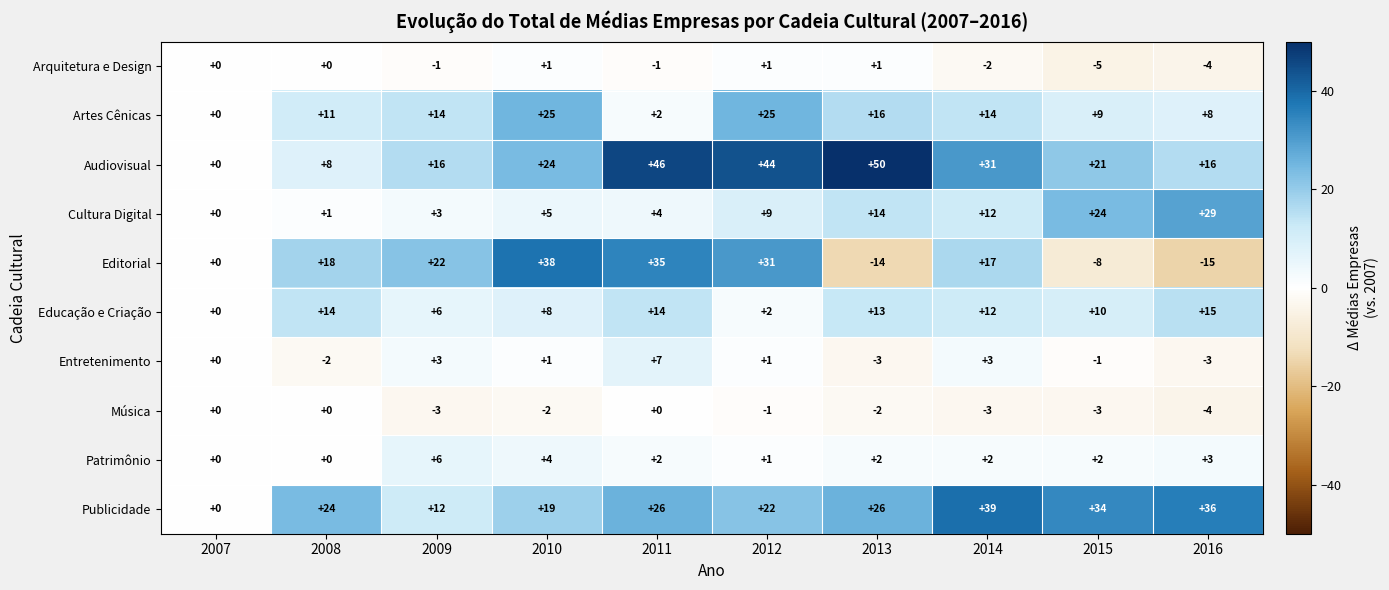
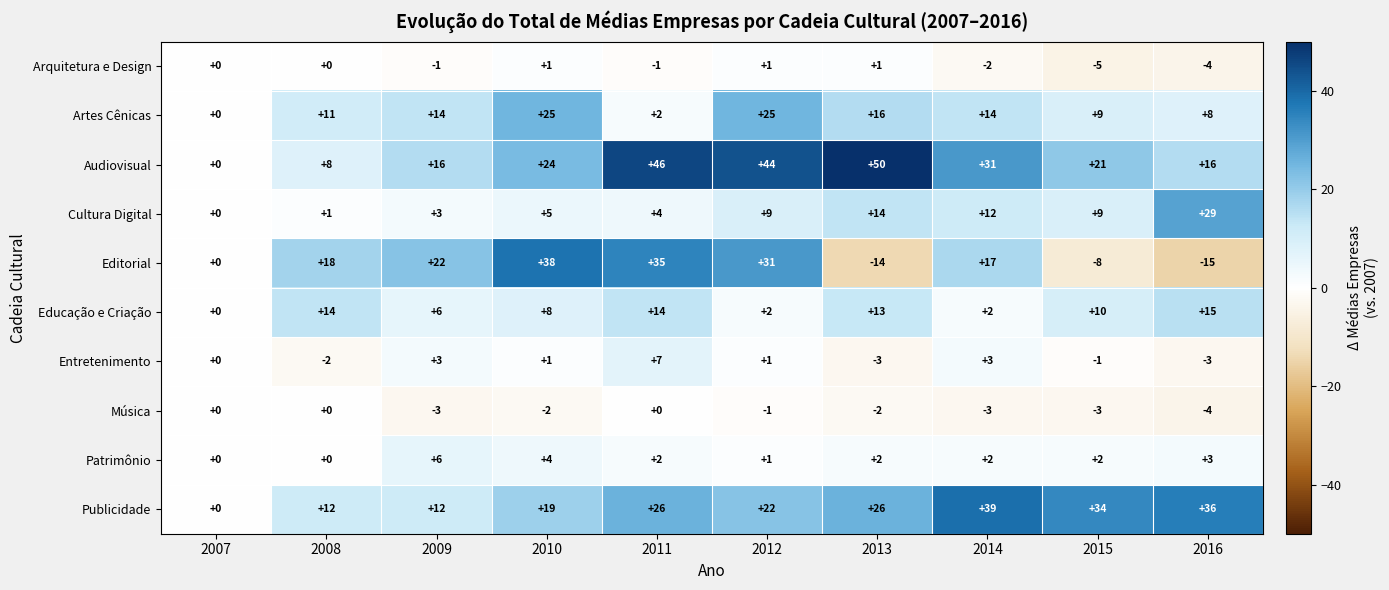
  {
    "Arquitetura e Design": {
      "2007": "+0",
      "2008": "+0",
      "2009": "-1",
      "2010": "+1",
      "2011": "-1",
      "2012": "+1",
      "2013": "+1",
      "2014": "-2",
      "2015": "-5",
      "2016": "-4"
    },
    "Artes Cênicas": {
      "2007": "+0",
      "2008": "+11",
      "2009": "+14",
      "2010": "+25",
      "2011": "+2",
      "2012": "+25",
      "2013": "+16",
      "2014": "+14",
      "2015": "+9",
      "2016": "+8"
    },
    "Audiovisual": {
      "2007": "+0",
      "2008": "+8",
      "2009": "+16",
      "2010": "+24",
      "2011": "+46",
      "2012": "+44",
      "2013": "+50",
      "2014": "+31",
      "2015": "+21",
      "2016": "+16"
    },
    "Cultura Digital": {
      "2007": "+0",
      "2008": "+1",
      "2009": "+3",
      "2010": "+5",
      "2011": "+4",
      "2012": "+9",
      "2013": "+14",
      "2014": "+12",
-     "2015": "+24",
+     "2015": "+9",
      "2016": "+29"
    },
    "Editorial": {
      "2007": "+0",
      "2008": "+18",
      "2009": "+22",
      "2010": "+38",
      "2011": "+35",
      "2012": "+31",
      "2013": "-14",
      "2014": "+17",
      "2015": "-8",
      "2016": "-15"
    },
    "Educação e Criação": {
      "2007": "+0",
      "2008": "+14",
      "2009": "+6",
      "2010": "+8",
      "2011": "+14",
      "2012": "+2",
      "2013": "+13",
-     "2014": "+12",
+     "2014": "+2",
      "2015": "+10",
      "2016": "+15"
    },
    "Entretenimento": {
      "2007": "+0",
      "2008": "-2",
      "2009": "+3",
      "2010": "+1",
      "2011": "+7",
      "2012": "+1",
      "2013": "-3",
      "2014": "+3",
      "2015": "-1",
      "2016": "-3"
    },
    "Música": {
      "2007": "+0",
      "2008": "+0",
      "2009": "-3",
      "2010": "-2",
      "2011": "+0",
      "2012": "-1",
      "2013": "-2",
      "2014": "-3",
      "2015": "-3",
      "2016": "-4"
    },
    "Patrimônio": {
      "2007": "+0",
      "2008": "+0",
      "2009": "+6",
      "2010": "+4",
      "2011": "+2",
      "2012": "+1",
      "2013": "+2",
      "2014": "+2",
      "2015": "+2",
      "2016": "+3"
    },
    "Publicidade": {
      "2007": "+0",
-     "2008": "+24",
+     "2008": "+12",
      "2009": "+12",
      "2010": "+19",
      "2011": "+26",
      "2012": "+22",
      "2013": "+26",
      "2014": "+39",
      "2015": "+34",
      "2016": "+36"
    }
  }
